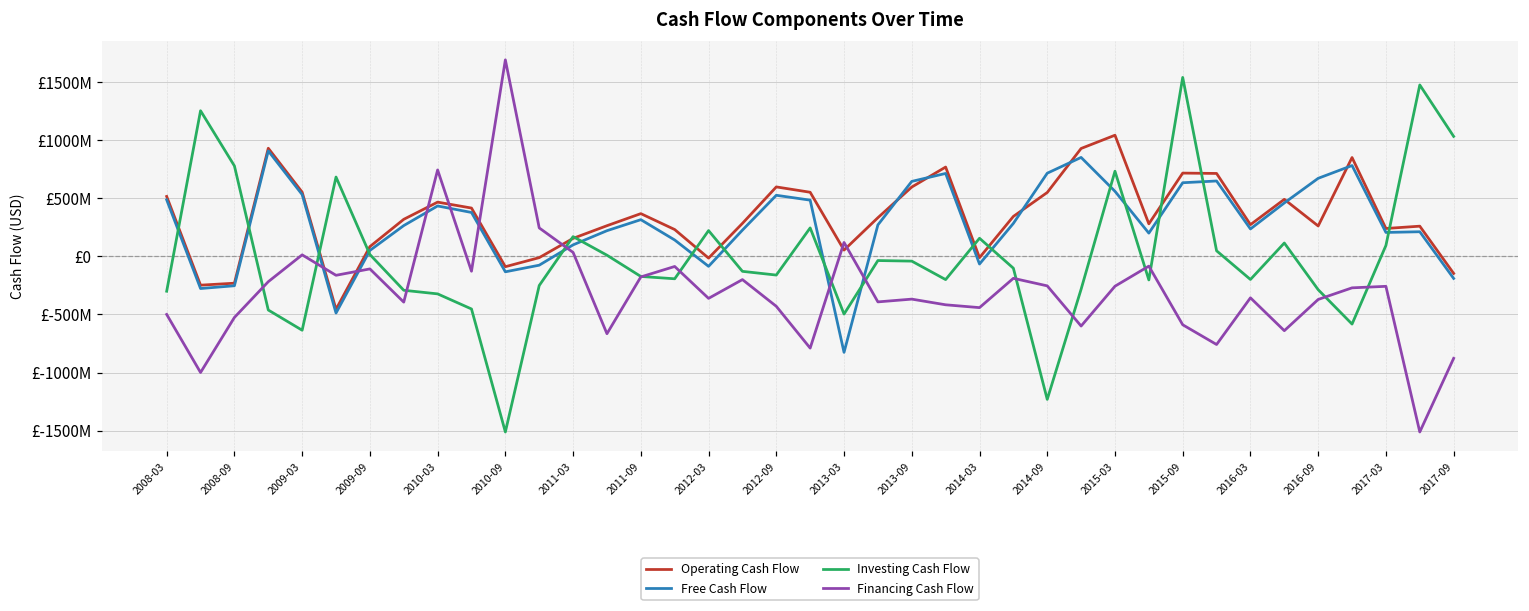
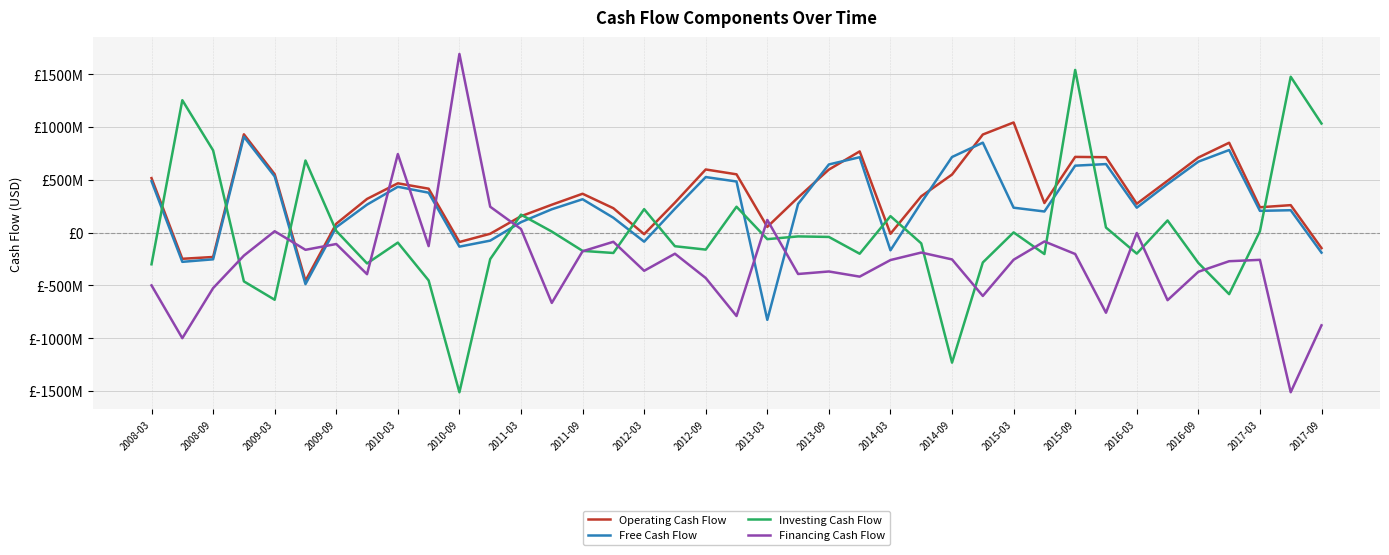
  {
    "Operating Cash Flow": {
      "2008-03": "£520000000",
      "2009-09": "£80000000",
      "2010-03": "£470000000",
      "2010-09": "£-90000000",
      "2011-09": "£370000000",
      "2012-03": "£-20000000",
      "2012-09": "£600000000",
      "2013-03": "£50000000",
      "2013-09": "£600000000",
      "2014-03": "£-10000000",
      "2014-09": "£550000000",
      "2015-03": "£1040000000",
      "2015-09": "£720000000",
      "2016-03": "£270000000",
-     "2016-09": "£260000000",
+     "2016-09": "£710000000",
      "2017-03": "£240000000",
      "2017-09": "£-150000000"
    },
    "Free Cash Flow": {
      "2008-03": "£490000000",
      "2009-09": "£50000000",
      "2010-03": "£430000000",
      "2010-09": "£-130000000",
      "2011-03": "£100000000",
      "2011-09": "£320000000",
      "2012-03": "£-90000000",
      "2012-09": "£530000000",
      "2013-03": "£-830000000",
      "2013-09": "£650000000",
-     "2014-03": "£-70000000",
+     "2014-03": "£-170000000",
      "2014-09": "£720000000",
-     "2015-03": "£560000000",
+     "2015-03": "£240000000",
      "2015-09": "£630000000",
      "2016-03": "£240000000",
      "2016-09": "£670000000",
      "2017-03": "£210000000",
      "2017-09": "£-190000000"
    },
    "Investing Cash Flow": {
      "2008-03": "£-300000000",
      "2008-09": "£780000000",
      "2009-03": "£-640000000",
      "2009-09": "£20000000",
-     "2010-03": "£-320000000",
+     "2010-03": "£-90000000",
      "2010-09": "£-1510000000",
      "2012-03": "£220000000",
      "2012-09": "£-160000000",
-     "2013-03": "£-500000000",
+     "2013-03": "£-60000000",
      "2013-09": "£-40000000",
      "2014-03": "£160000000",
      "2014-09": "£-1230000000",
-     "2015-03": "£730000000",
+     "2015-03": "£0",
      "2015-09": "£1540000000",
      "2016-03": "£-200000000",
      "2016-09": "£-290000000",
-     "2017-03": "£90000000",
+     "2017-03": "£10000000",
      "2017-09": "£1030000000"
    },
    "Financing Cash Flow": {
      "2008-03": "£-500000000",
      "2008-09": "£-530000000",
      "2009-03": "£10000000",
      "2009-09": "£-110000000",
      "2010-03": "£740000000",
      "2010-09": "£1690000000",
      "2011-03": "£30000000",
      "2012-03": "£-360000000",
      "2012-09": "£-430000000",
      "2013-03": "£120000000",
      "2013-09": "£-370000000",
-     "2014-03": "£-440000000",
+     "2014-03": "£-260000000",
      "2014-09": "£-250000000",
      "2015-03": "£-260000000",
-     "2015-09": "£-590000000",
-     "2016-03": "£-360000000",
+     "2015-09": "£-200000000",
+     "2016-03": "£0",
      "2016-09": "£-370000000",
      "2017-03": "£-260000000",
      "2017-09": "£-880000000"
    }
  }
